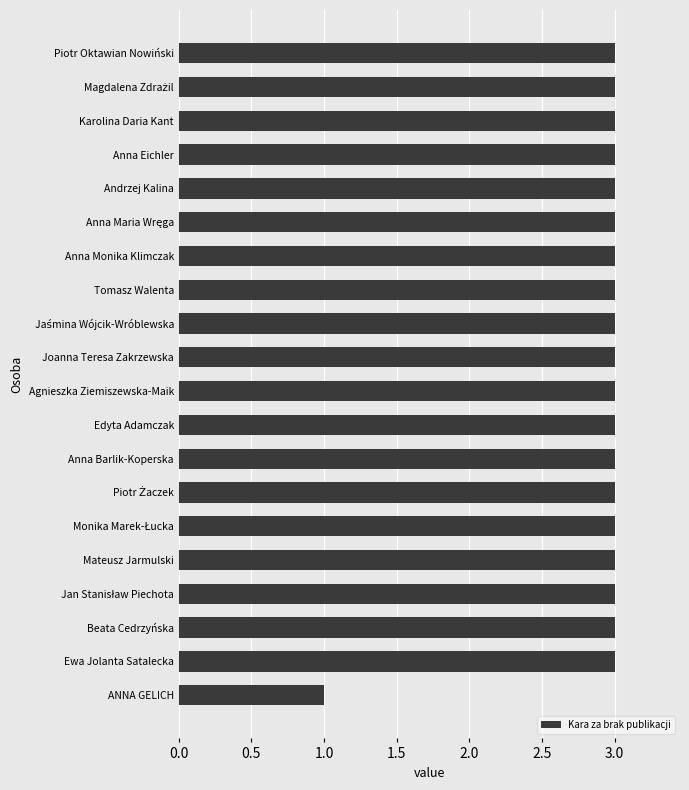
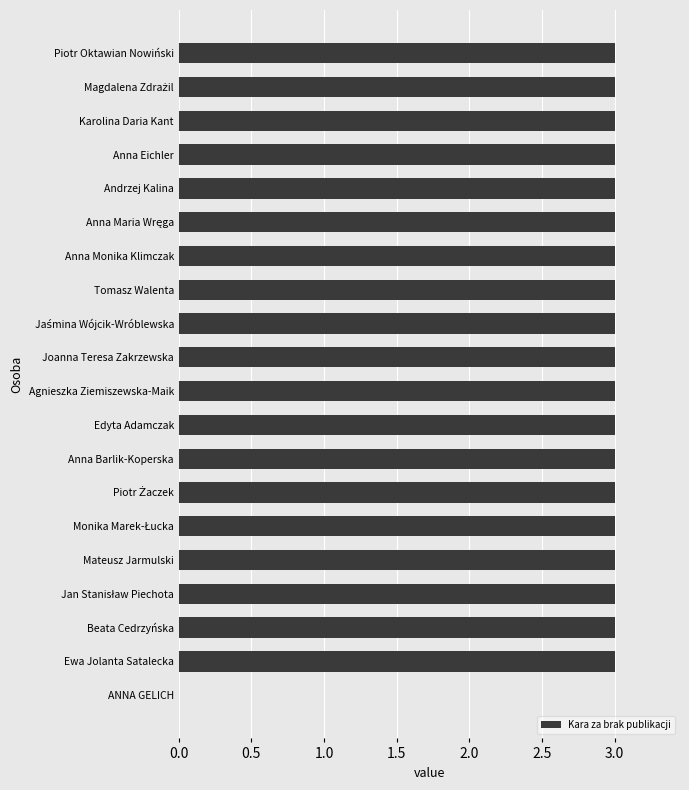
  {
    "Piotr Oktawian Nowiński": 3,
    "Magdalena Zdrażil": 3,
    "Karolina Daria Kant": 3,
    "Anna Eichler": 3,
    "Andrzej Kalina": 3,
    "Anna Maria Wręga": 3,
    "Anna Monika Klimczak": 3,
    "Tomasz Walenta": 3,
    "Jaśmina Wójcik-Wróblewska": 3,
    "Joanna Teresa Zakrzewska": 3,
    "Agnieszka Ziemiszewska-Maik": 3,
    "Edyta Adamczak": 3,
    "Anna Barlik-Koperska": 3,
    "Piotr Żaczek": 3,
    "Monika Marek-Łucka": 3,
    "Mateusz Jarmulski": 3,
    "Jan Stanisław Piechota": 3,
    "Beata Cedrzyńska": 3,
    "Ewa Jolanta Satalecka": 3,
-   "ANNA GELICH": 1
+   "ANNA GELICH": 0
  }
